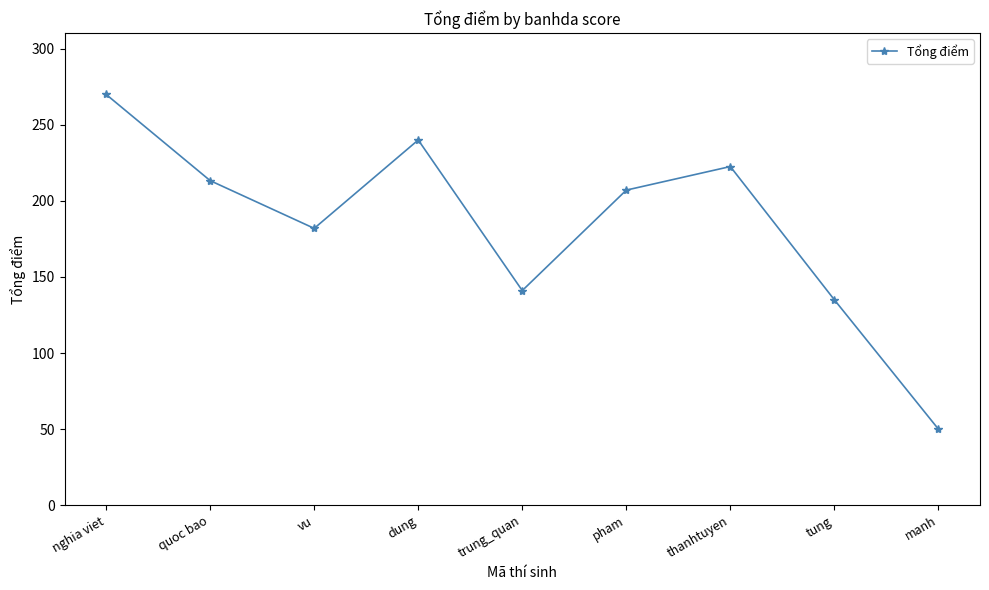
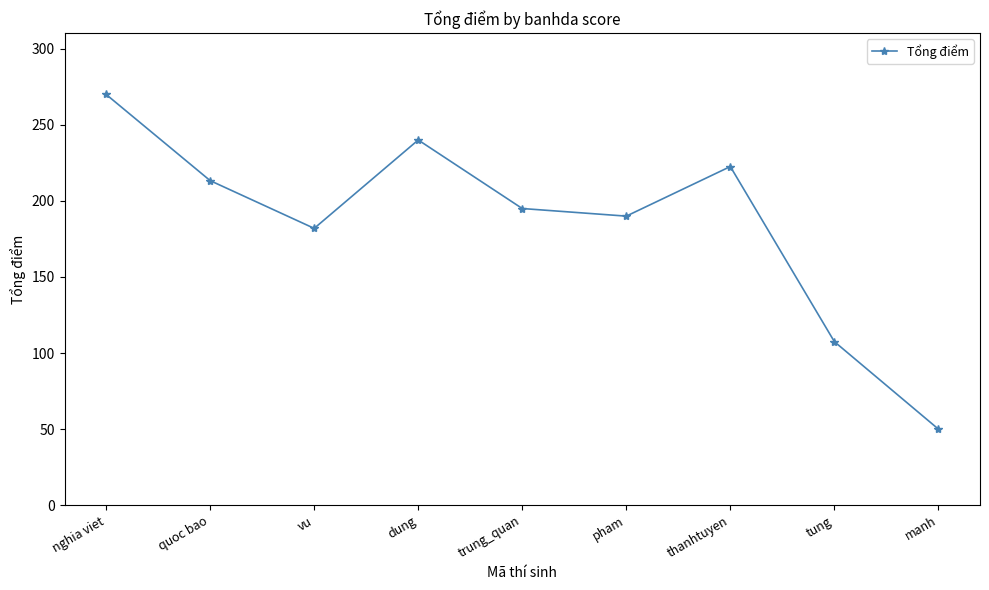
  {
    "nghia viet": 270,
    "quoc bao": 213,
    "vu": 182,
    "dung": 240,
-   "trung_quan": 141,
-   "pham": 207,
+   "trung_quan": 195,
+   "pham": 190,
    "thanhtuyen": 223,
-   "tung": 135,
+   "tung": 108,
    "manh": 50
  }
